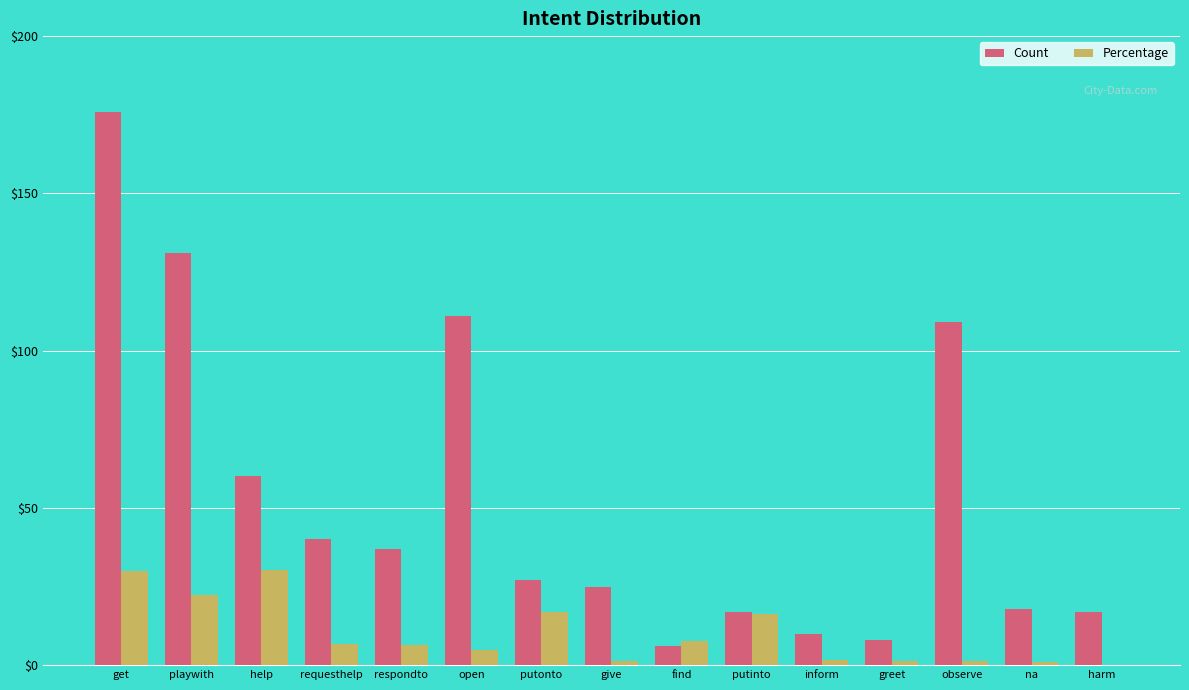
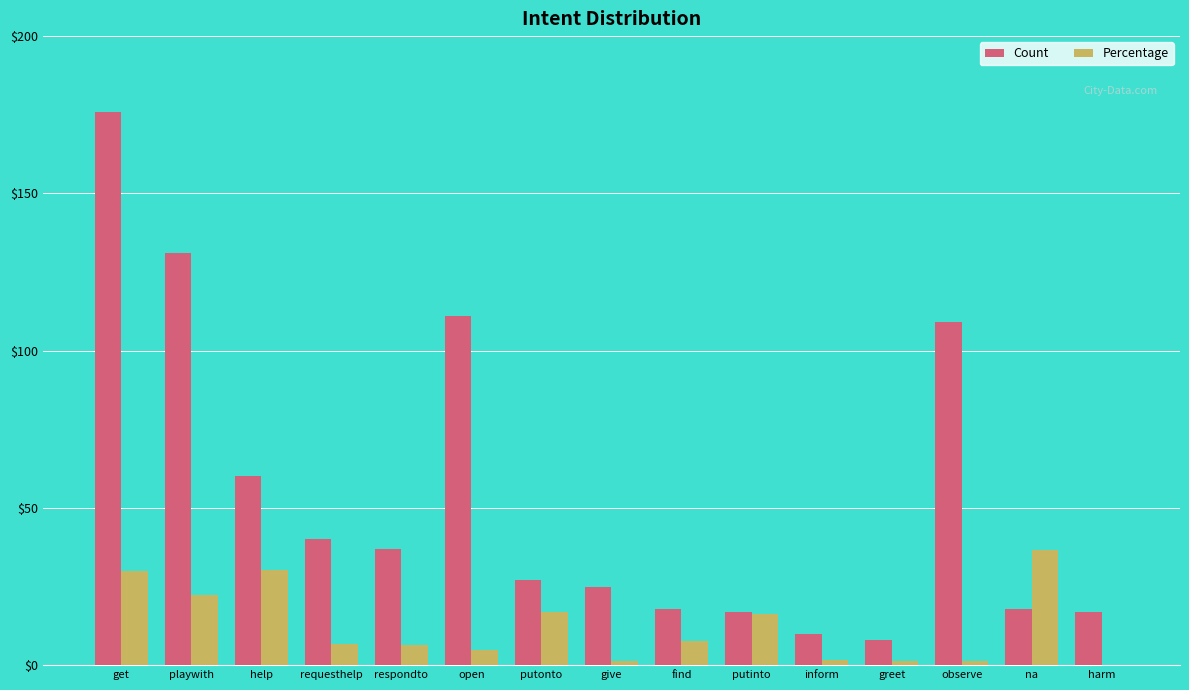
  {
    "Count": {
      "get": "$176",
      "playwith": "$131",
      "help": "$60",
      "requesthelp": "$40",
      "respondto": "$37",
      "open": "$111",
      "putonto": "$27",
      "give": "$25",
-     "find": "$6",
+     "find": "$18",
      "putinto": "$17",
      "inform": "$10",
      "greet": "$8",
      "observe": "$109",
      "na": "$18",
      "harm": "$17"
    },
    "Percentage": {
      "get": "$30",
      "playwith": "$22",
      "help": "$30",
      "requesthelp": "$7",
      "respondto": "$6",
      "open": "$5",
      "putonto": "$17",
      "give": "$1",
      "find": "$8",
      "putinto": "$16",
      "inform": "$2",
      "greet": "$1",
      "observe": "$1",
-     "na": "$1"
+     "na": "$37"
    }
  }
